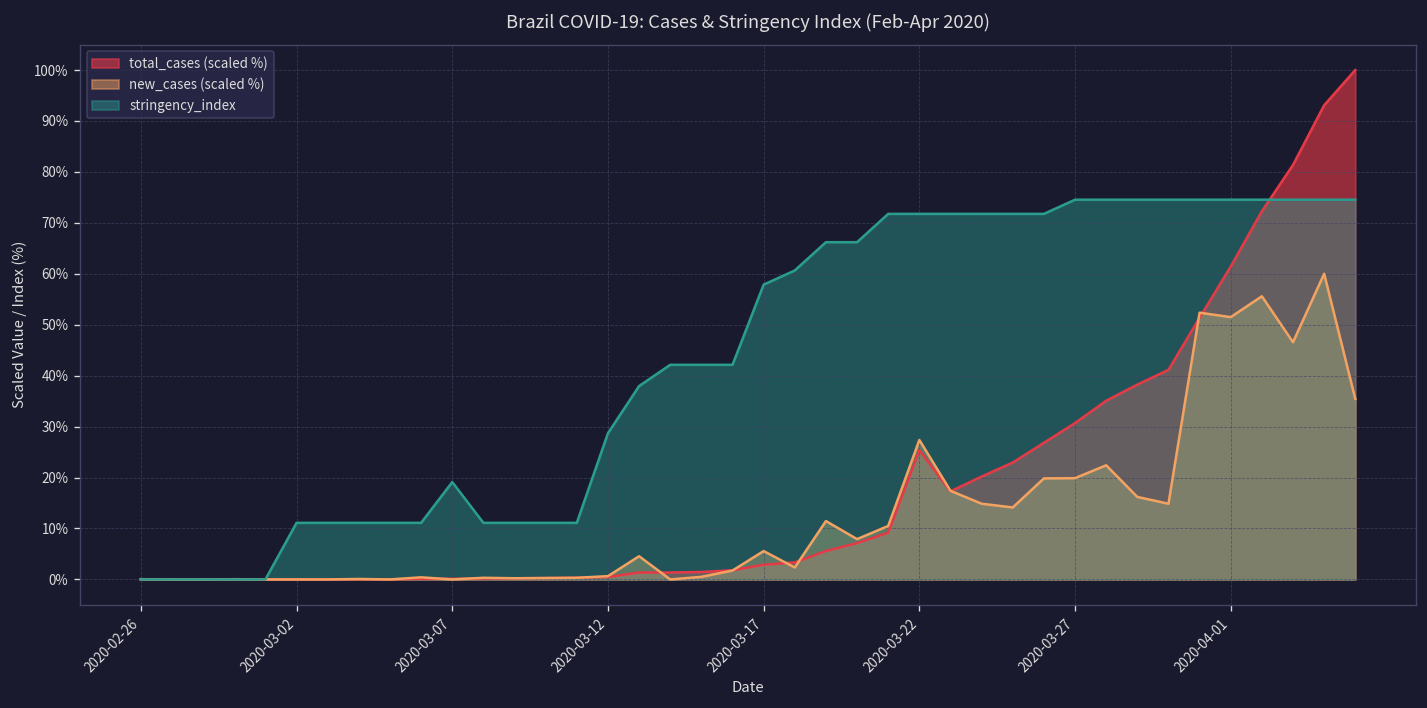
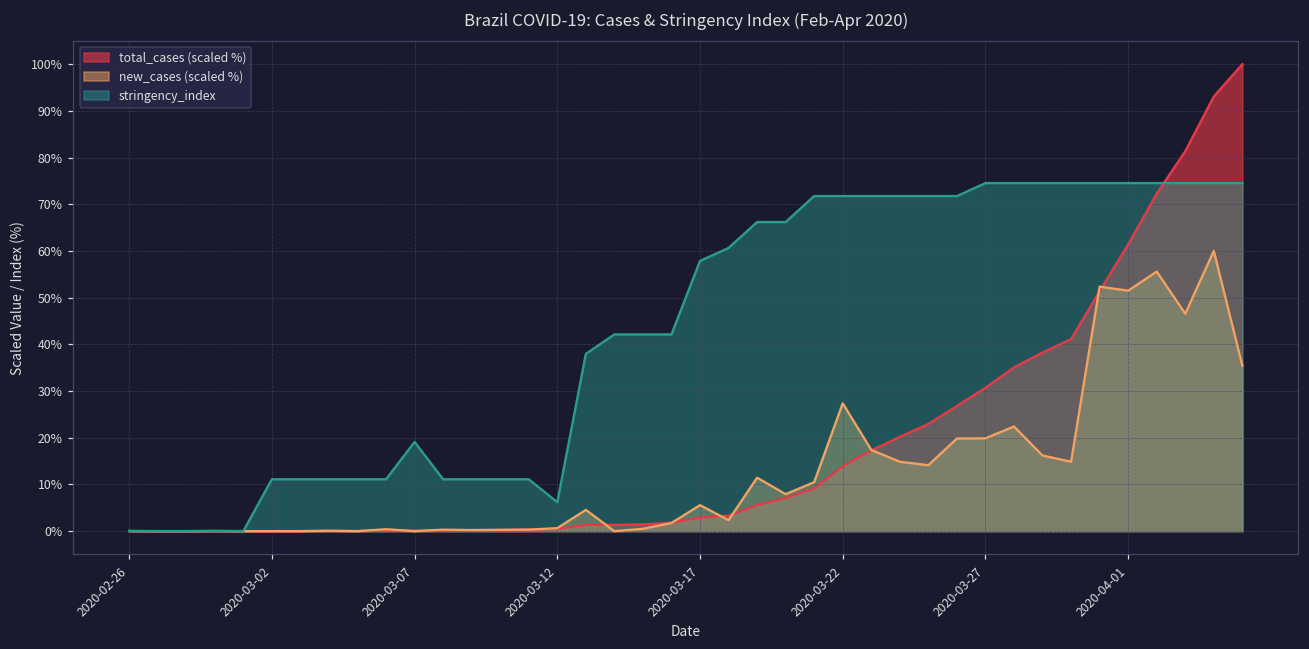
  {
    "total_cases (scaled %)": {
      "2020-03-17": "3%",
-     "2020-03-22": "25%",
+     "2020-03-22": "14%",
      "2020-03-27": "31%",
      "2020-04-01": "61%"
    },
    "new_cases (scaled %)": {
      "2020-03-17": "6%",
      "2020-03-22": "27%",
      "2020-03-27": "20%",
      "2020-04-01": "51%"
    },
    "stringency_index": {
      "2020-03-02": "11%",
      "2020-03-07": "19%",
-     "2020-03-12": "29%",
+     "2020-03-12": "6%",
      "2020-03-17": "58%",
      "2020-03-22": "72%",
      "2020-03-27": "75%",
      "2020-04-01": "75%"
    }
  }
